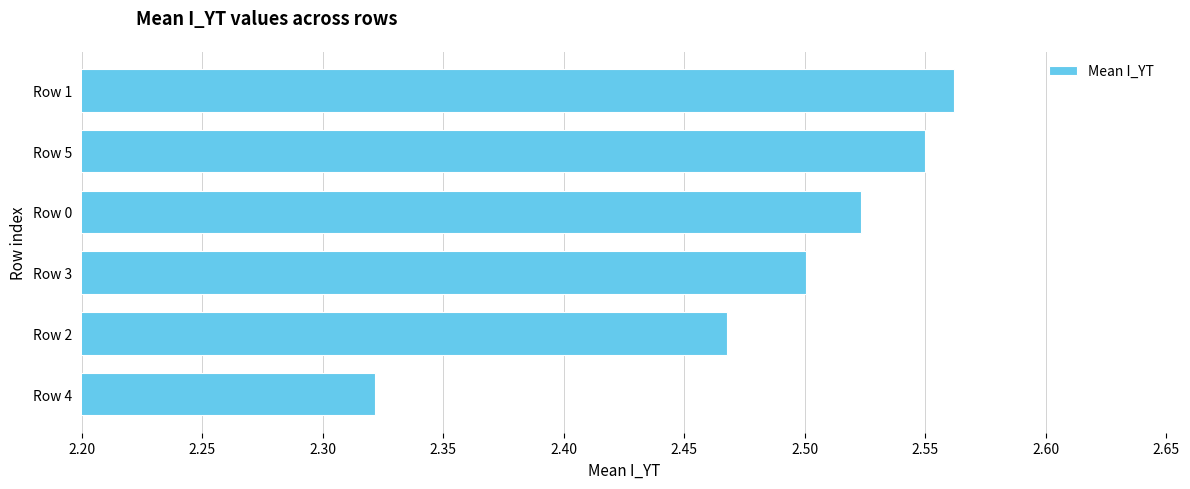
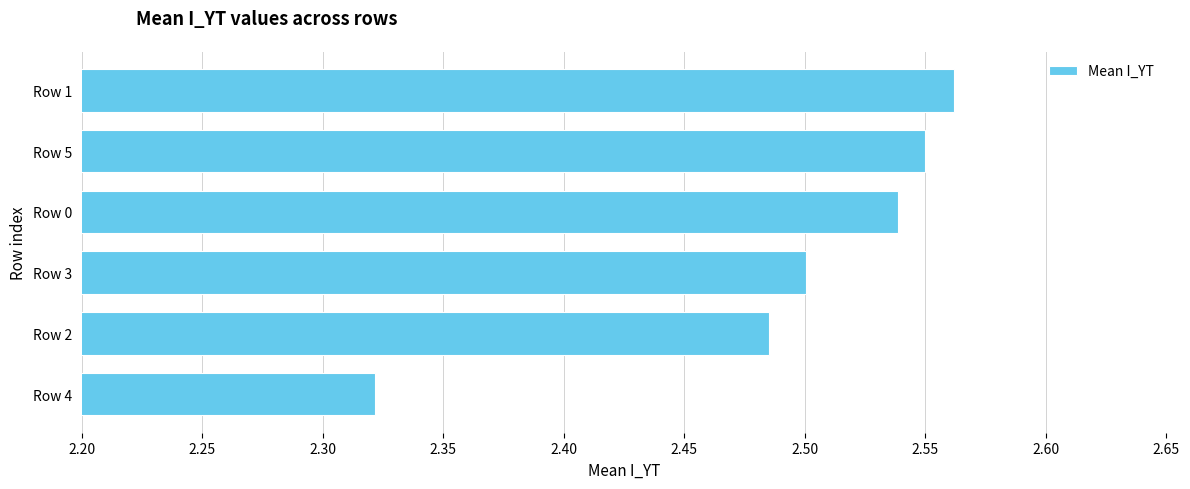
  {
    "Row 1": 2.562,
    "Row 5": 2.550,
-   "Row 0": 2.523,
+   "Row 0": 2.538,
    "Row 3": 2.501,
-   "Row 2": 2.468,
+   "Row 2": 2.485,
    "Row 4": 2.322
  }
